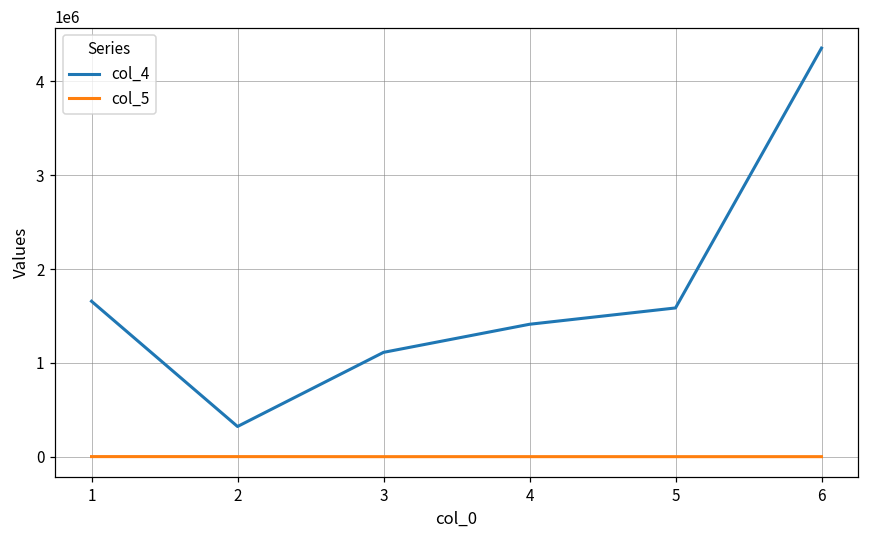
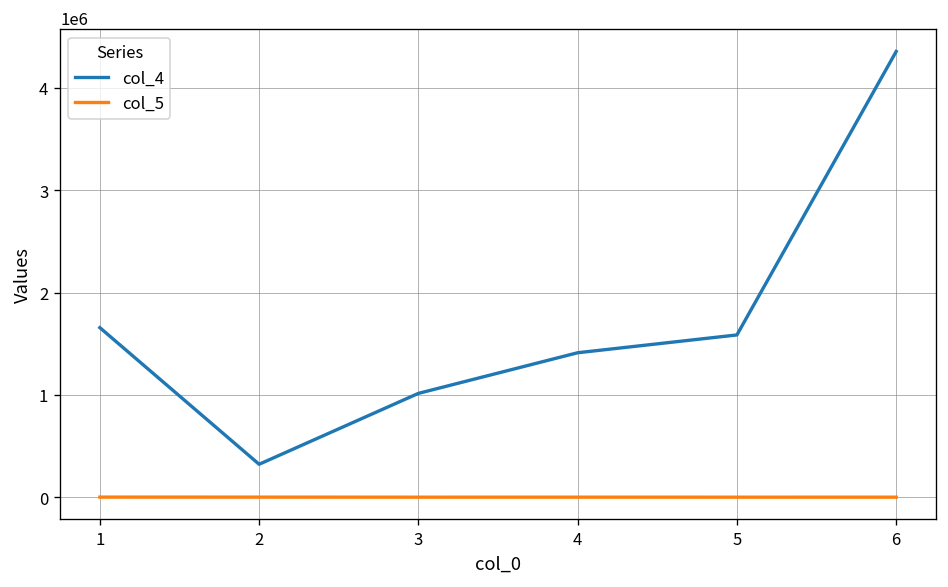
  {
    "col_4": {
      "1": 1700000,
      "2": 300000,
-     "3": 1100000,
+     "3": 1000000,
      "4": 1400000,
      "5": 1600000,
      "6": 4400000
    },
    "col_5": {
      "1": 0,
      "2": 0,
      "3": 0,
      "4": 0,
      "5": 0,
      "6": 0
    }
  }
